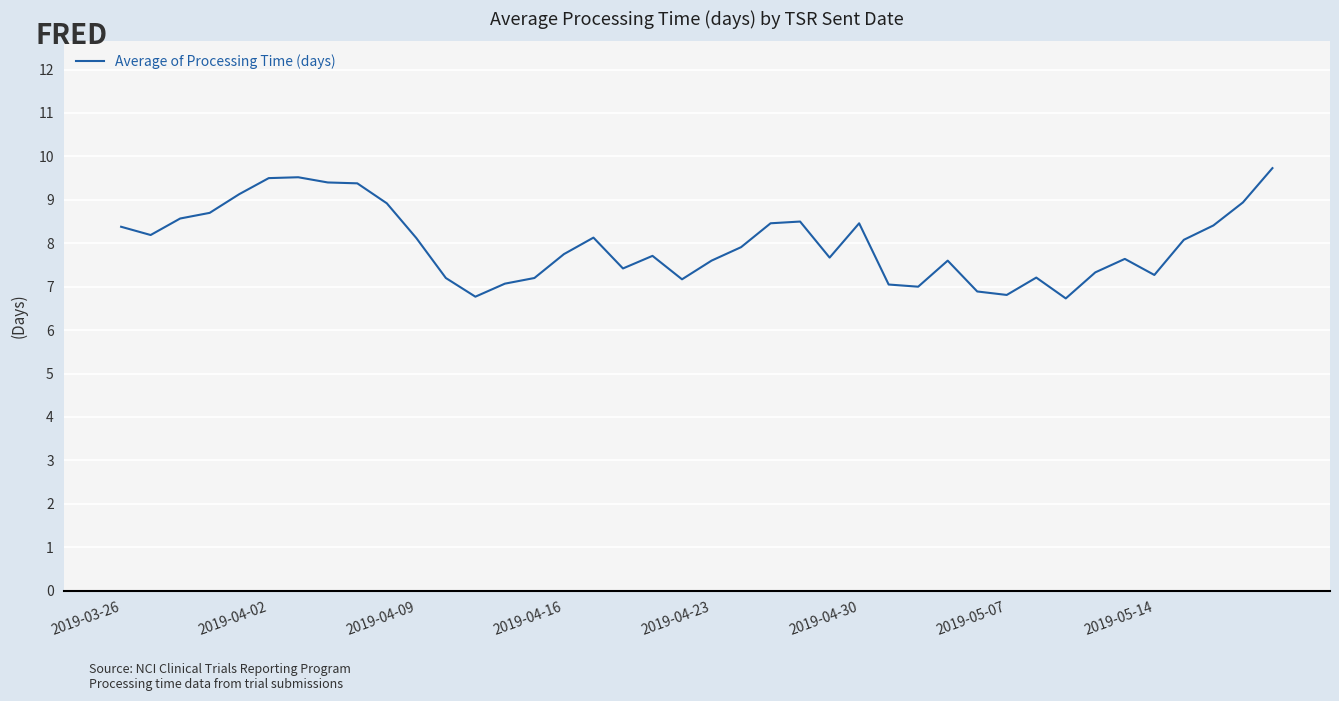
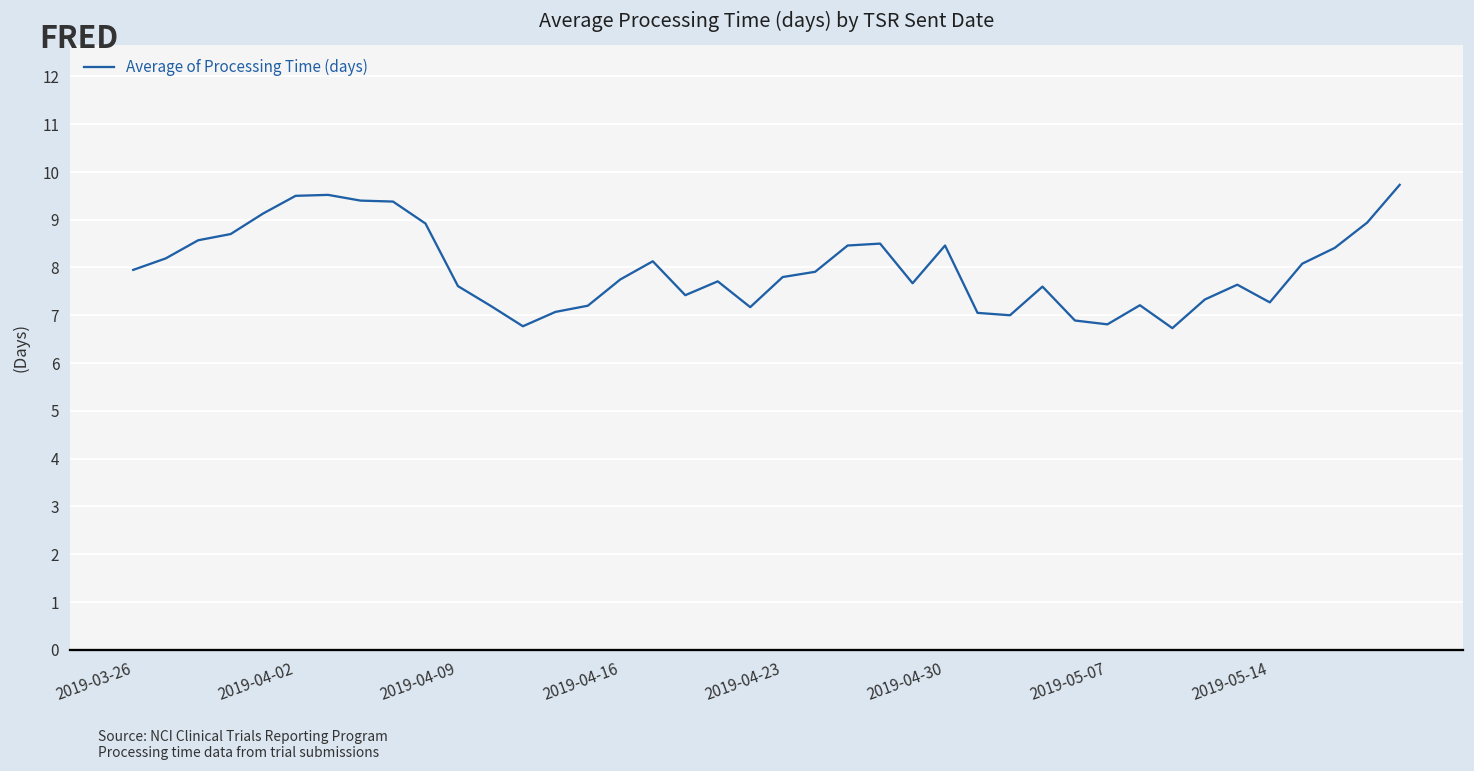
  {
-   "2019-03-26": 8.4,
+   "2019-03-26": 8.0,
    "2019-04-02": 9.5,
-   "2019-04-09": 8.1,
+   "2019-04-09": 7.6,
    "2019-04-16": 7.8,
-   "2019-04-23": 7.6,
+   "2019-04-23": 7.8,
    "2019-04-30": 8.5,
    "2019-05-07": 6.8,
    "2019-05-14": 7.3
  }
